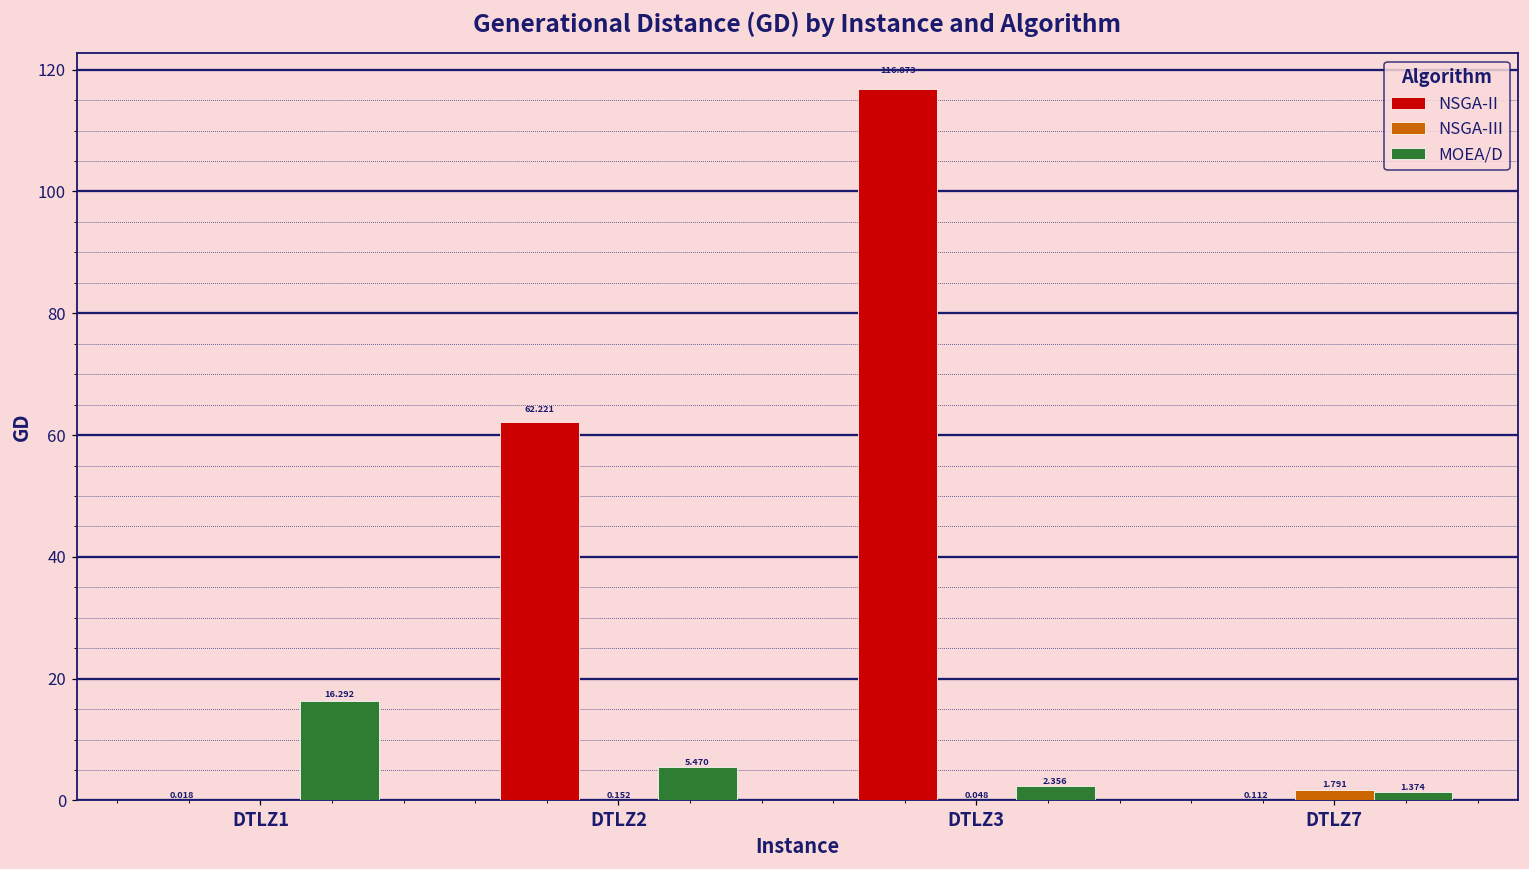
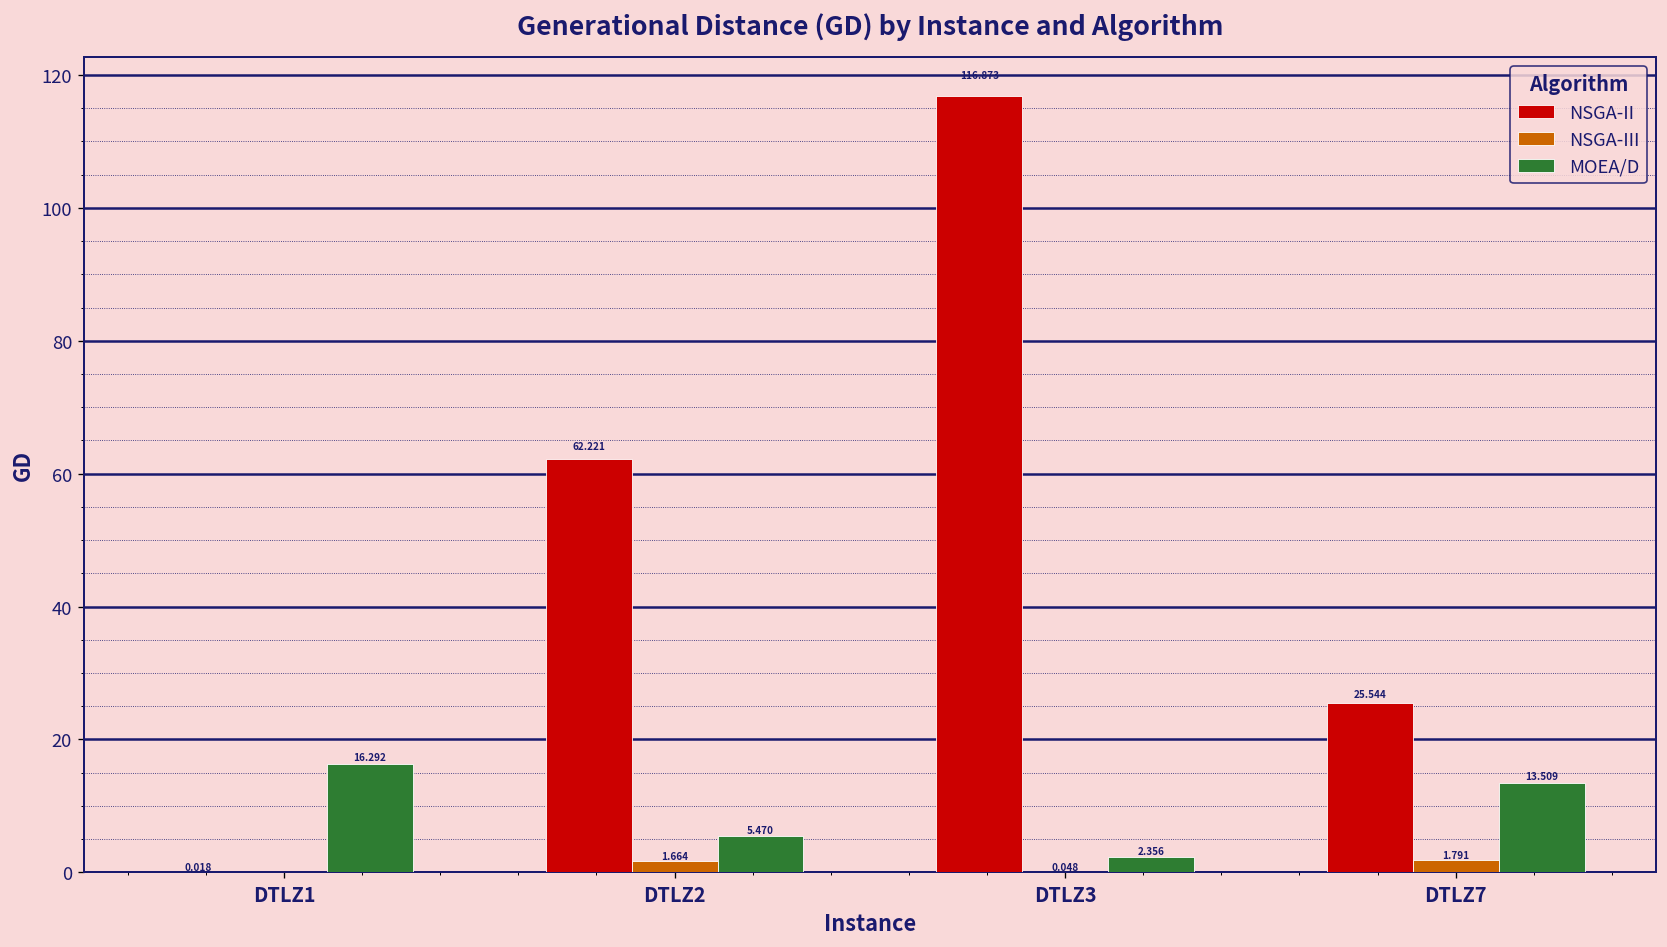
  {
    "NSGA-II": {
      "DTLZ1": 0.018,
      "DTLZ2": 62.221,
      "DTLZ3": 116.873,
-     "DTLZ7": 0.112
+     "DTLZ7": 25.544
    },
    "NSGA-III": {
-     "DTLZ2": 0.152,
+     "DTLZ2": 1.664,
      "DTLZ3": 0.048,
      "DTLZ7": 1.791
    },
    "MOEA/D": {
      "DTLZ1": 16.292,
      "DTLZ2": 5.470,
      "DTLZ3": 2.356,
-     "DTLZ7": 1.374
+     "DTLZ7": 13.509
    }
  }
